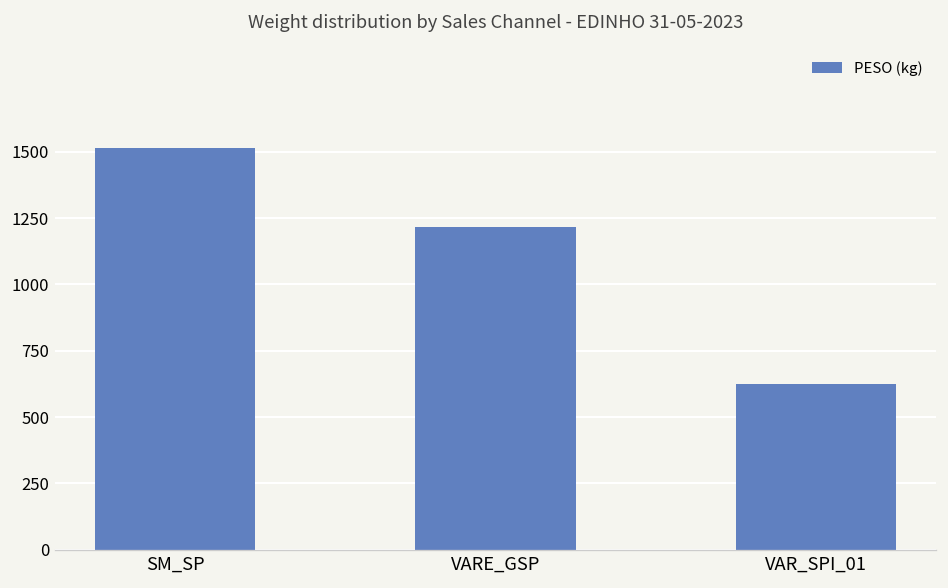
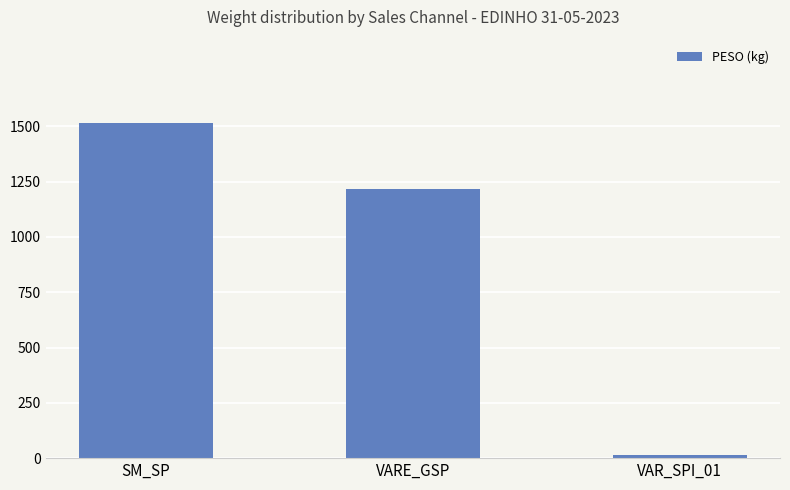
  {
    "SM_SP": 1510,
    "VARE_GSP": 1220,
-   "VAR_SPI_01": 620
+   "VAR_SPI_01": 10
  }
